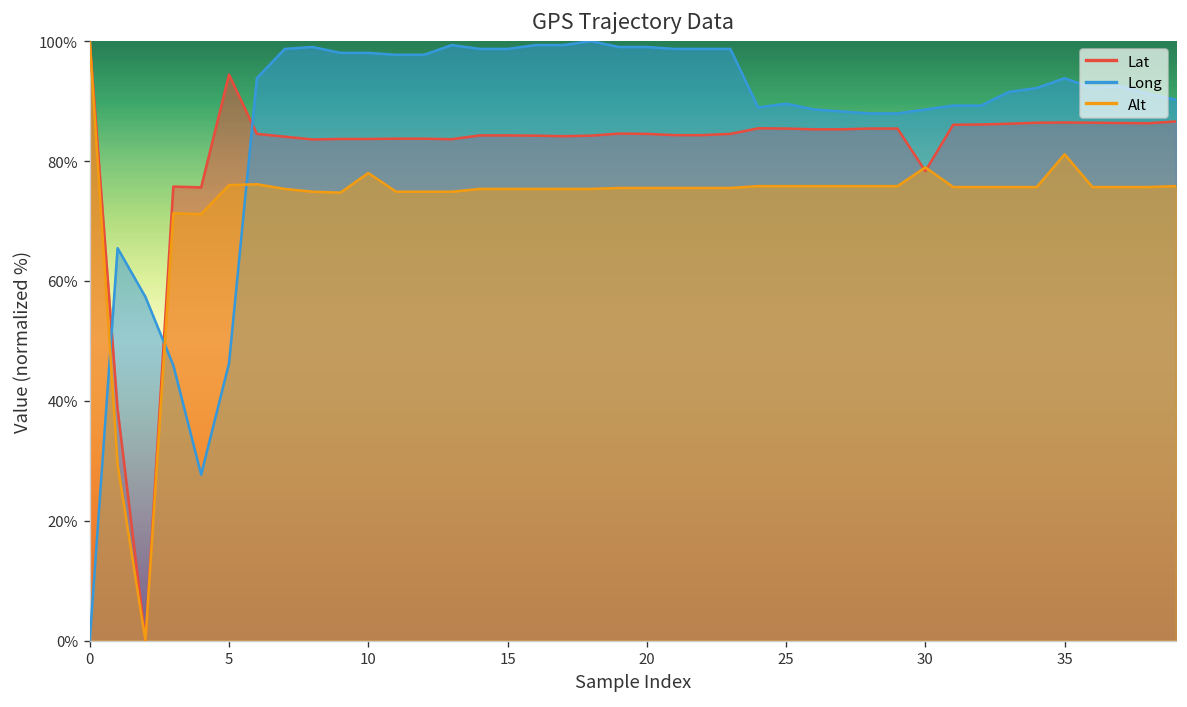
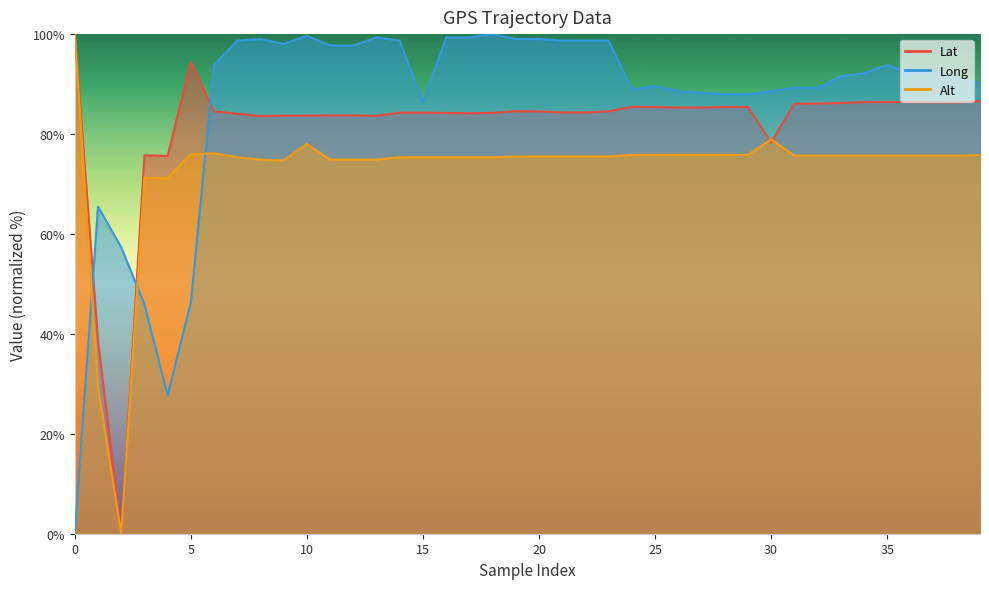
  {
    "Lat": {
      "5": "94%",
      "10": "84%",
      "15": "84%",
      "20": "85%",
      "25": "85%",
      "30": "78%",
      "35": "86%"
    },
    "Long": {
      "0": "0%",
      "5": "46%",
-     "10": "98%",
-     "15": "99%",
+     "10": "100%",
+     "15": "86%",
      "20": "99%",
      "25": "90%",
      "30": "89%",
      "35": "94%"
    },
    "Alt": {
      "5": "76%",
      "10": "78%",
      "15": "75%",
      "20": "76%",
      "25": "76%",
      "30": "79%",
-     "35": "81%"
+     "35": "76%"
    }
  }
